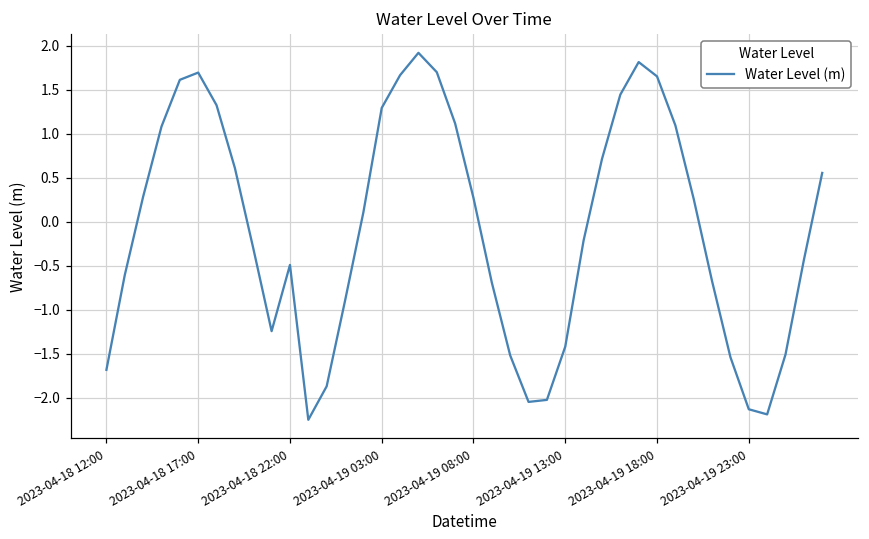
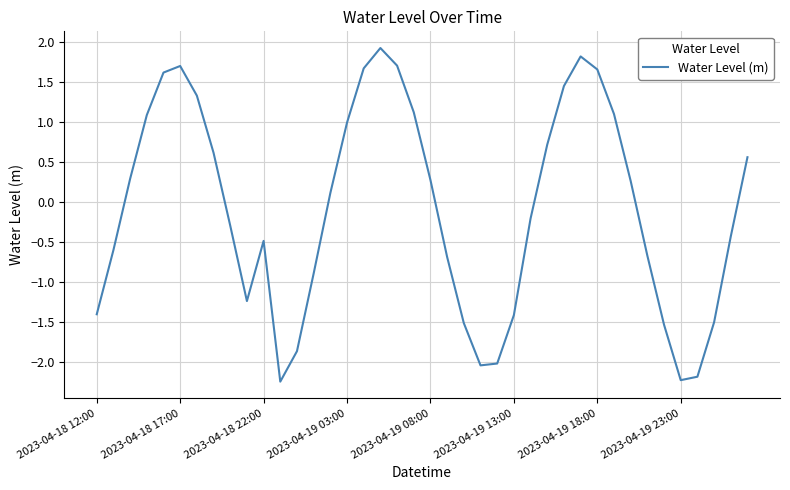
  {
-   "2023-04-18 12:00": -1.7,
+   "2023-04-18 12:00": -1.4,
    "2023-04-18 17:00": 1.7,
    "2023-04-18 22:00": -0.5,
-   "2023-04-19 03:00": 1.3,
+   "2023-04-19 03:00": 1.0,
    "2023-04-19 08:00": 0.3,
    "2023-04-19 13:00": -1.4,
    "2023-04-19 18:00": 1.7,
-   "2023-04-19 23:00": -2.1
+   "2023-04-19 23:00": -2.2
  }
